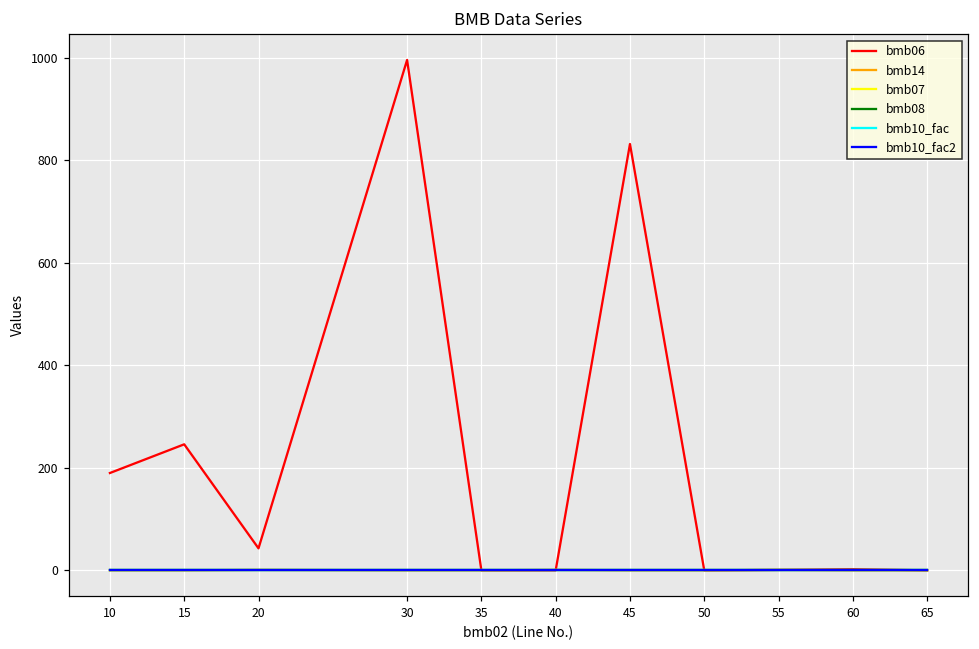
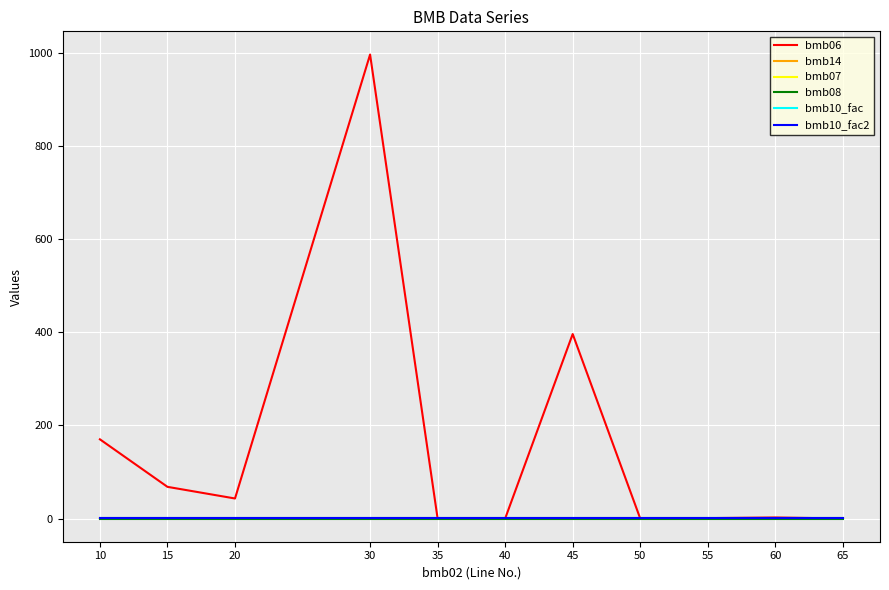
  {
    "bmb06": {
-     "10": 190,
-     "15": 250,
+     "10": 170,
+     "15": 70,
      "20": 40,
      "30": 1000,
-     "45": 830
+     "45": 400
    },
    "bmb10_fac2": {
      "10": 0,
      "15": 0,
      "20": 0,
      "30": 0,
      "45": 0
    }
  }
